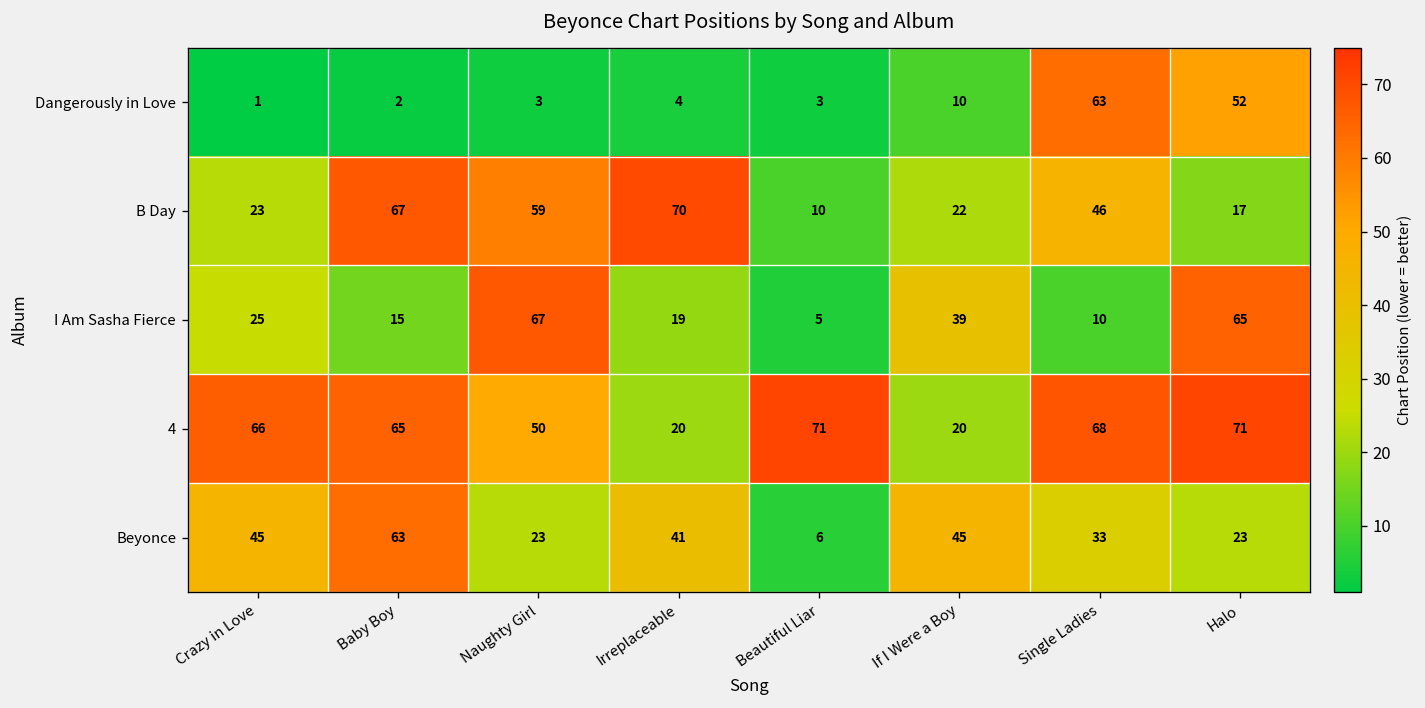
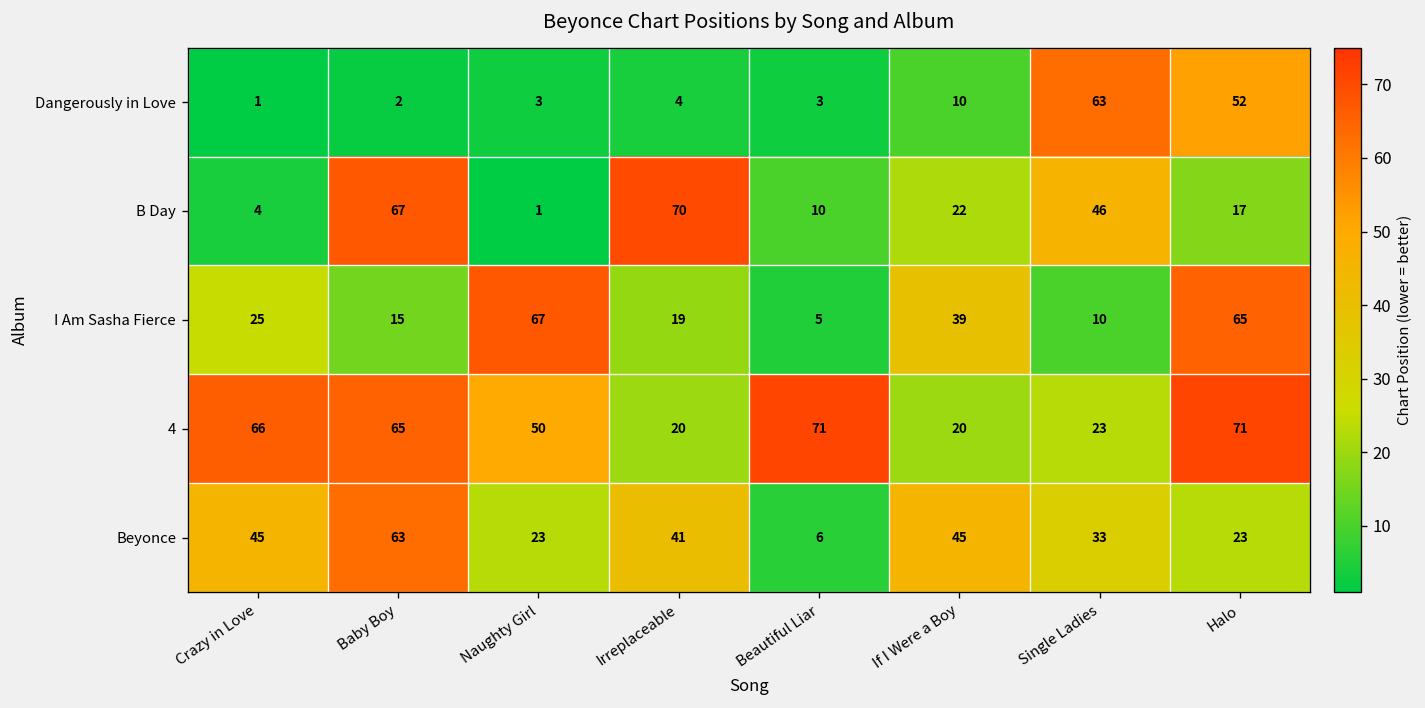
  {
    "Dangerously in Love": {
      "Crazy in Love": 1,
      "Baby Boy": 2,
      "Naughty Girl": 3,
      "Irreplaceable": 4,
      "Beautiful Liar": 3,
      "If I Were a Boy": 10,
      "Single Ladies": 63,
      "Halo": 52
    },
    "B Day": {
-     "Crazy in Love": 23,
+     "Crazy in Love": 4,
      "Baby Boy": 67,
-     "Naughty Girl": 59,
+     "Naughty Girl": 1,
      "Irreplaceable": 70,
      "Beautiful Liar": 10,
      "If I Were a Boy": 22,
      "Single Ladies": 46,
      "Halo": 17
    },
    "I Am Sasha Fierce": {
      "Crazy in Love": 25,
      "Baby Boy": 15,
      "Naughty Girl": 67,
      "Irreplaceable": 19,
      "Beautiful Liar": 5,
      "If I Were a Boy": 39,
      "Single Ladies": 10,
      "Halo": 65
    },
    "4": {
      "Crazy in Love": 66,
      "Baby Boy": 65,
      "Naughty Girl": 50,
      "Irreplaceable": 20,
      "Beautiful Liar": 71,
      "If I Were a Boy": 20,
-     "Single Ladies": 68,
+     "Single Ladies": 23,
      "Halo": 71
    },
    "Beyonce": {
      "Crazy in Love": 45,
      "Baby Boy": 63,
      "Naughty Girl": 23,
      "Irreplaceable": 41,
      "Beautiful Liar": 6,
      "If I Were a Boy": 45,
      "Single Ladies": 33,
      "Halo": 23
    }
  }
